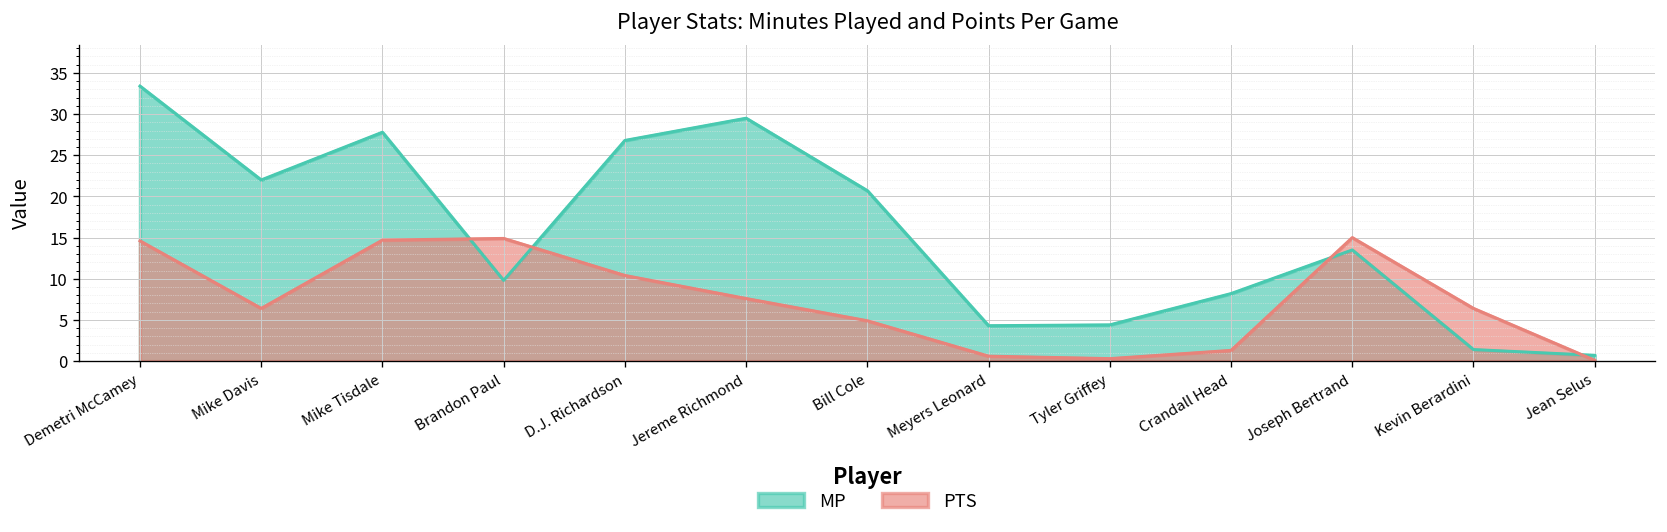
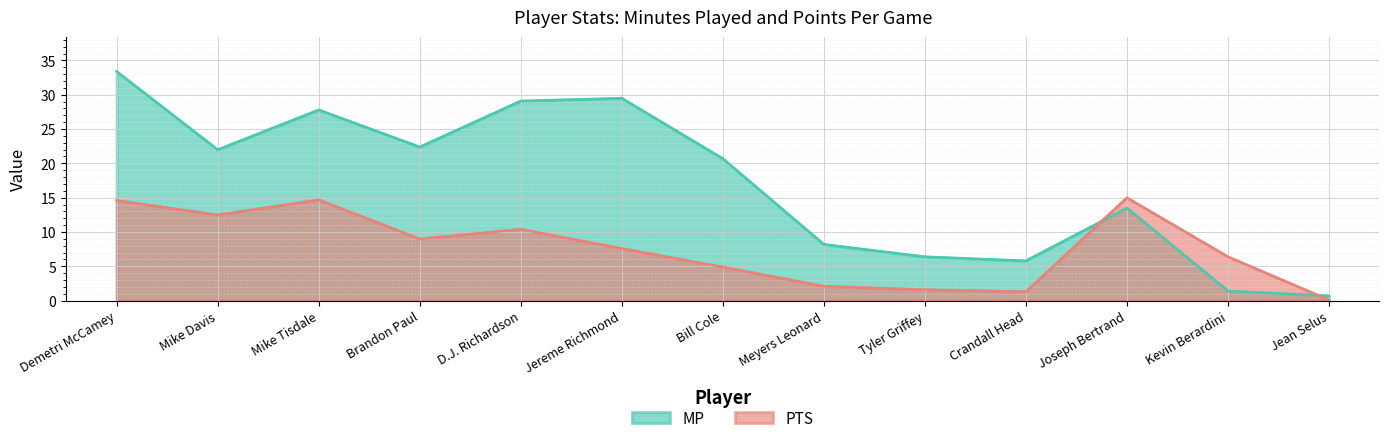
  {
    "MP": {
      "Demetri McCamey": 33,
      "Mike Davis": 22,
      "Mike Tisdale": 28,
-     "Brandon Paul": 10,
-     "D.J. Richardson": 27,
+     "Brandon Paul": 22,
+     "D.J. Richardson": 29,
      "Jereme Richmond": 30,
      "Bill Cole": 21,
-     "Meyers Leonard": 4,
-     "Tyler Griffey": 4,
-     "Crandall Head": 8,
+     "Meyers Leonard": 8,
+     "Tyler Griffey": 6,
+     "Crandall Head": 6,
      "Joseph Bertrand": 14,
      "Kevin Berardini": 1,
      "Jean Selus": 1
    },
    "PTS": {
      "Demetri McCamey": 15,
-     "Mike Davis": 6,
+     "Mike Davis": 13,
      "Mike Tisdale": 15,
-     "Brandon Paul": 15,
+     "Brandon Paul": 9,
      "D.J. Richardson": 10,
      "Jereme Richmond": 8,
      "Bill Cole": 5,
-     "Meyers Leonard": 1,
-     "Tyler Griffey": 0,
+     "Meyers Leonard": 2,
+     "Tyler Griffey": 2,
      "Crandall Head": 1,
      "Joseph Bertrand": 15,
      "Kevin Berardini": 6,
      "Jean Selus": 0
    }
  }
